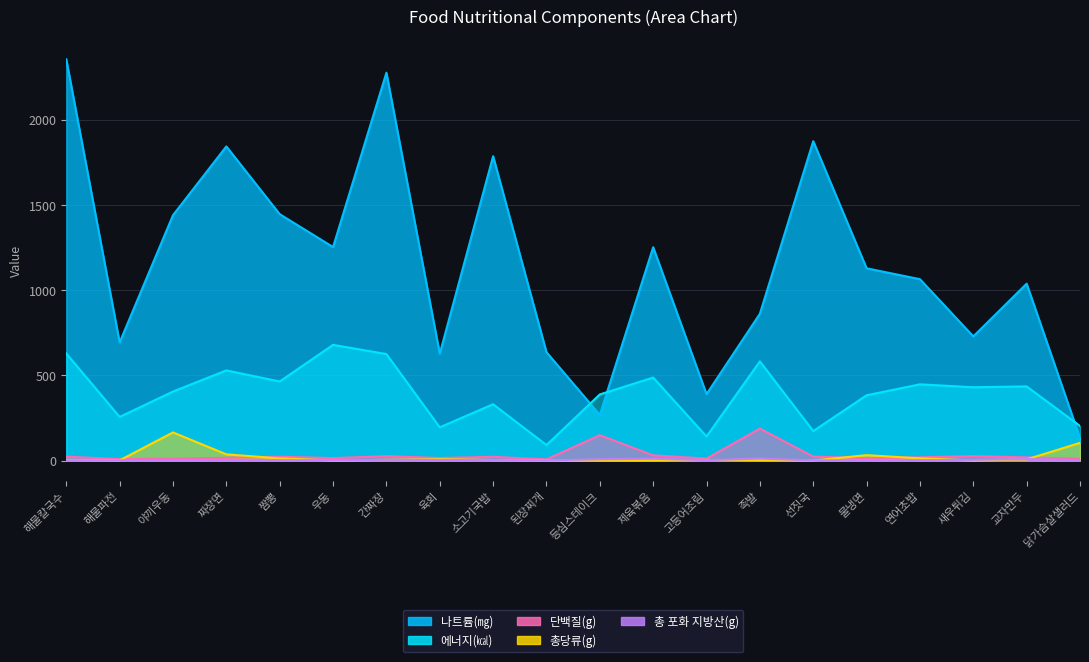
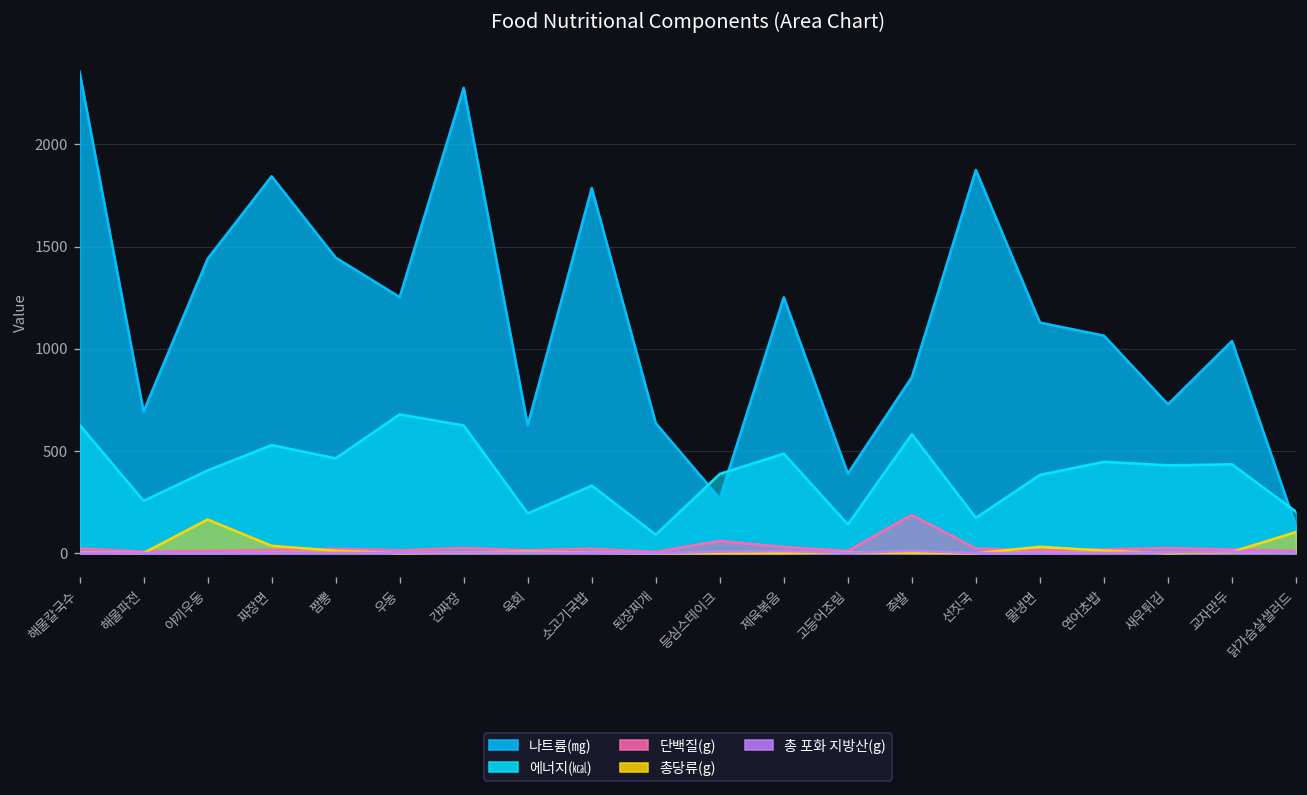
  {
    "단백질(g)": {
      "해물칼국수": 20,
      "간짜장": 30,
      "소고기국밥": 20,
-     "등심스테이크": 150,
+     "등심스테이크": 60,
      "제육볶음": 30,
      "족발": 190,
      "선짓국": 20,
      "새우튀김": 30
    },
    "총당류(g)": {
      "야끼우동": 170,
      "짜장면": 40,
      "물냉면": 30,
      "닭가슴살샐러드": 100
    }
  }
